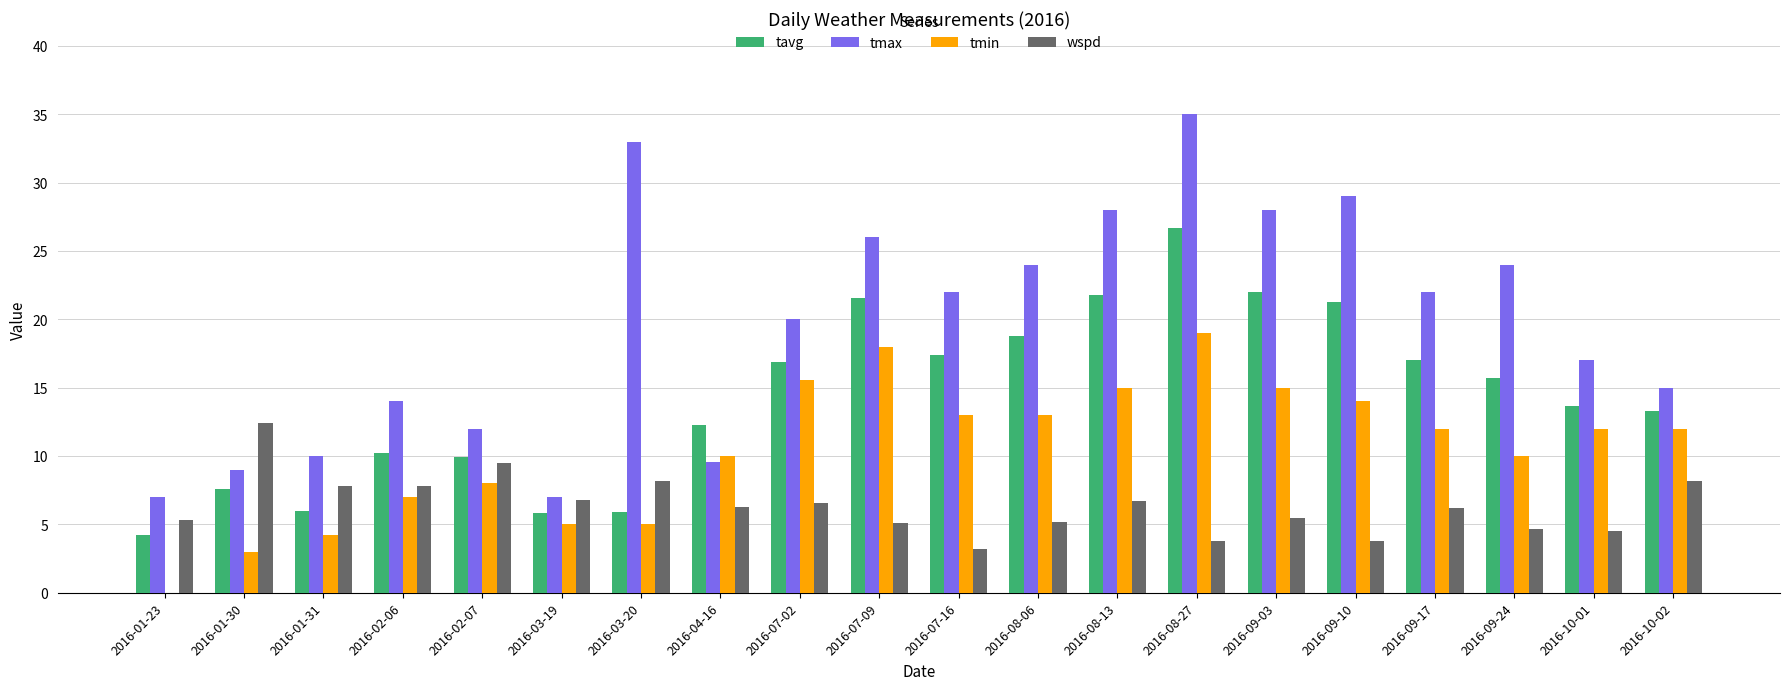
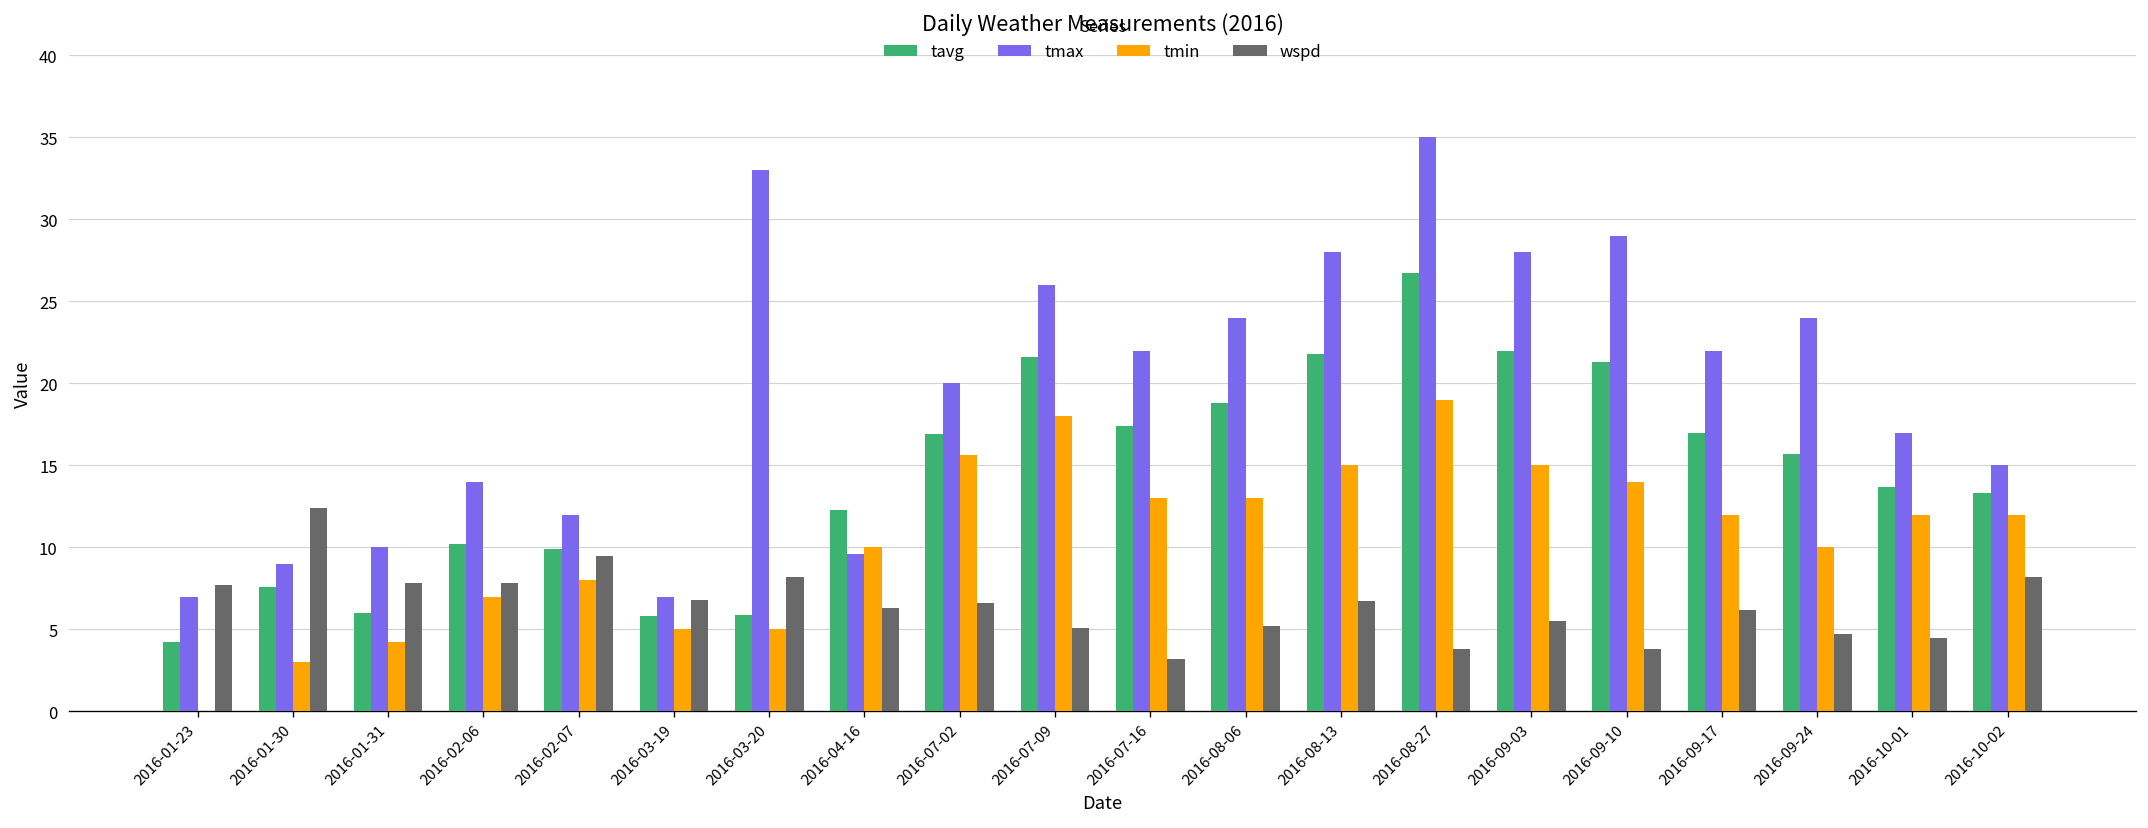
  {
    "tavg": {
      "2016-01-23": 4.2,
      "2016-01-30": 7.6,
      "2016-01-31": 6.0,
      "2016-02-06": 10.2,
      "2016-02-07": 9.9,
      "2016-03-19": 5.8,
      "2016-03-20": 5.9,
      "2016-04-16": 12.3,
      "2016-07-02": 16.9,
      "2016-07-09": 21.6,
      "2016-07-16": 17.4,
      "2016-08-06": 18.8,
      "2016-08-13": 21.8,
      "2016-08-27": 26.7,
      "2016-09-03": 22.0,
      "2016-09-10": 21.3,
      "2016-09-17": 17.0,
      "2016-09-24": 15.7,
      "2016-10-01": 13.7,
      "2016-10-02": 13.3
    },
    "tmax": {
      "2016-01-23": 7.0,
      "2016-01-30": 9.0,
      "2016-01-31": 10.0,
      "2016-02-06": 14.0,
      "2016-02-07": 12.0,
      "2016-03-19": 7.0,
      "2016-03-20": 33.0,
      "2016-04-16": 9.6,
      "2016-07-02": 20.0,
      "2016-07-09": 26.0,
      "2016-07-16": 22.0,
      "2016-08-06": 24.0,
      "2016-08-13": 28.0,
      "2016-08-27": 35.0,
      "2016-09-03": 28.0,
      "2016-09-10": 29.0,
      "2016-09-17": 22.0,
      "2016-09-24": 24.0,
      "2016-10-01": 17.0,
      "2016-10-02": 15.0
    },
    "tmin": {
      "2016-01-23": 0.0,
      "2016-01-30": 3.0,
      "2016-01-31": 4.2,
      "2016-02-06": 7.0,
      "2016-02-07": 8.0,
      "2016-03-19": 5.0,
      "2016-03-20": 5.0,
      "2016-04-16": 10.0,
      "2016-07-02": 15.6,
      "2016-07-09": 18.0,
      "2016-07-16": 13.0,
      "2016-08-06": 13.0,
      "2016-08-13": 15.0,
      "2016-08-27": 19.0,
      "2016-09-03": 15.0,
      "2016-09-10": 14.0,
      "2016-09-17": 12.0,
      "2016-09-24": 10.0,
      "2016-10-01": 12.0,
      "2016-10-02": 12.0
    },
    "wspd": {
-     "2016-01-23": 5.3,
+     "2016-01-23": 7.7,
      "2016-01-30": 12.4,
      "2016-01-31": 7.8,
      "2016-02-06": 7.8,
      "2016-02-07": 9.5,
      "2016-03-19": 6.8,
      "2016-03-20": 8.2,
      "2016-04-16": 6.3,
      "2016-07-02": 6.6,
      "2016-07-09": 5.1,
      "2016-07-16": 3.2,
      "2016-08-06": 5.2,
      "2016-08-13": 6.7,
      "2016-08-27": 3.8,
      "2016-09-03": 5.5,
      "2016-09-10": 3.8,
      "2016-09-17": 6.2,
      "2016-09-24": 4.7,
      "2016-10-01": 4.5,
      "2016-10-02": 8.2
    }
  }
